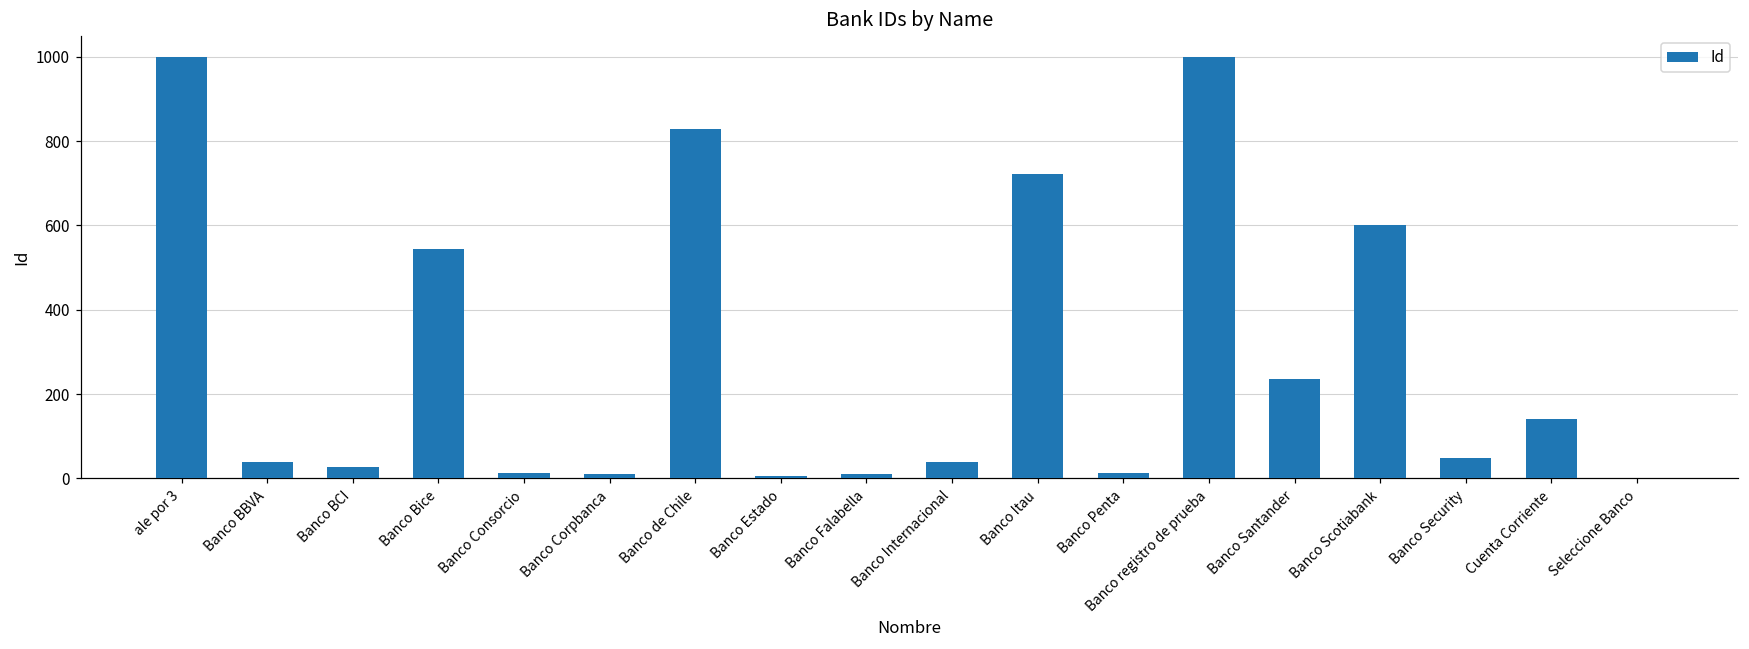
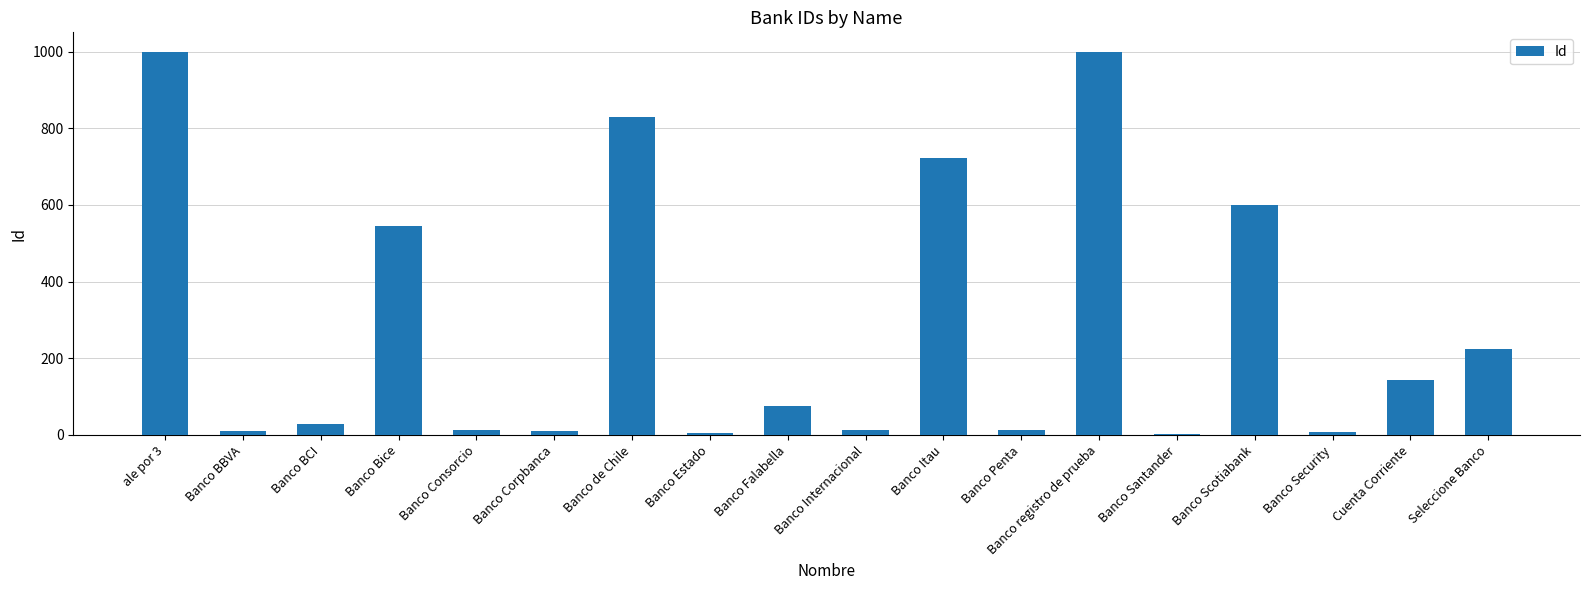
  {
    "ale por 3": 1000,
-   "Banco BBVA": 40,
+   "Banco BBVA": 10,
    "Banco BCI": 30,
    "Banco Bice": 540,
    "Banco Consorcio": 10,
    "Banco Corpbanca": 10,
    "Banco de Chile": 830,
-   "Banco Falabella": 10,
-   "Banco Internacional": 40,
+   "Banco Falabella": 80,
+   "Banco Internacional": 10,
    "Banco Itau": 720,
    "Banco Penta": 10,
    "Banco registro de prueba": 1000,
-   "Banco Santander": 240,
+   "Banco Santander": 0,
    "Banco Scotiabank": 600,
-   "Banco Security": 50,
+   "Banco Security": 10,
    "Cuenta Corriente": 140,
-   "Seleccione Banco": 0
+   "Seleccione Banco": 230
  }
